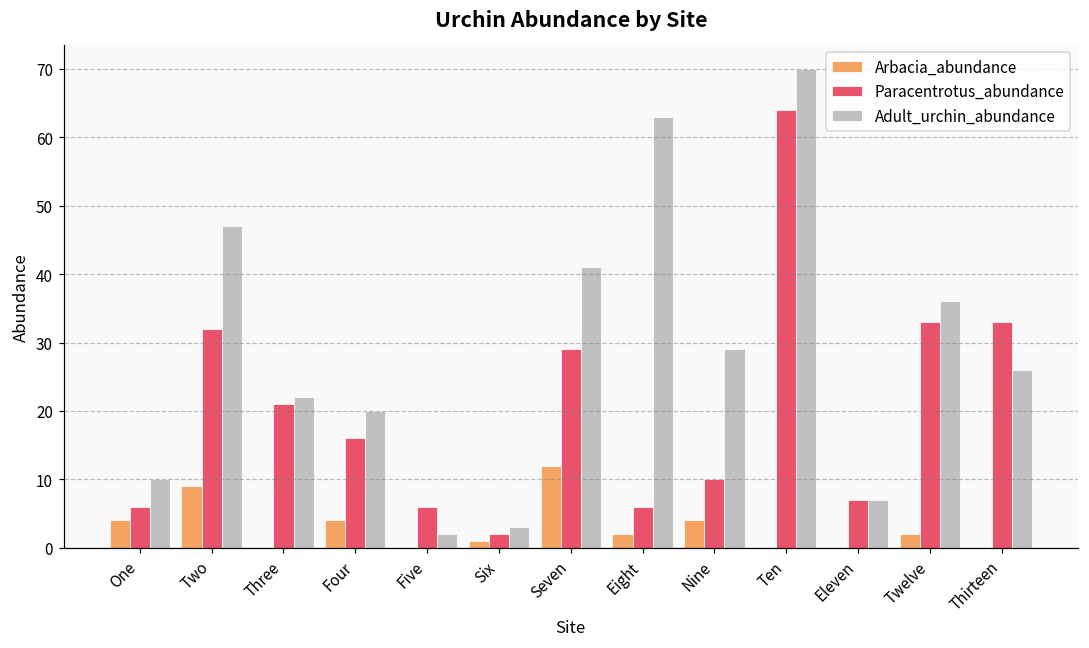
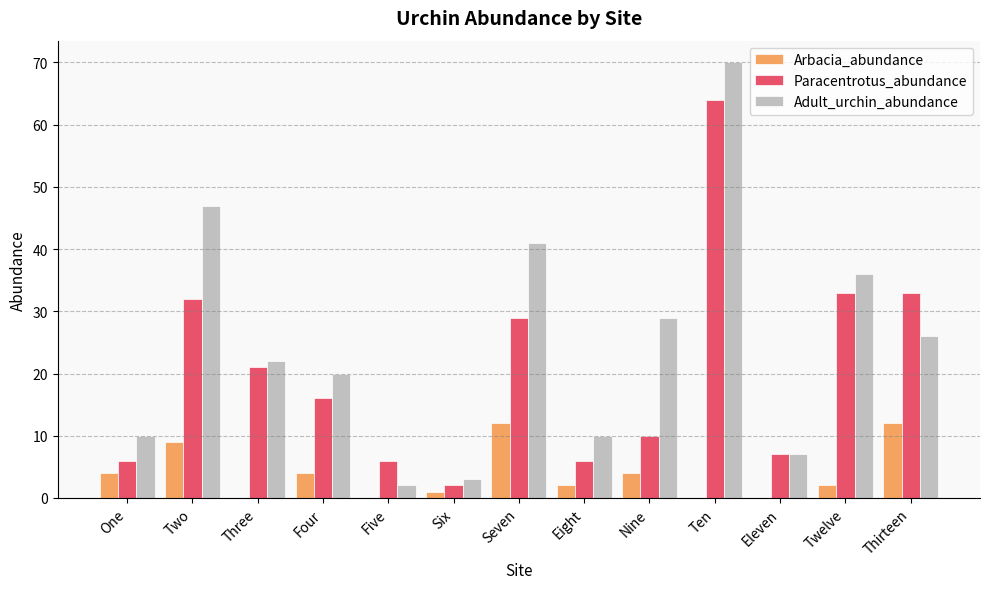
  {
    "Arbacia_abundance": {
      "One": 4,
      "Two": 9,
      "Three": 0,
      "Four": 4,
      "Five": 0,
      "Six": 1,
      "Seven": 12,
      "Eight": 2,
      "Nine": 4,
      "Ten": 0,
      "Eleven": 0,
      "Twelve": 2,
-     "Thirteen": 0
+     "Thirteen": 12
    },
    "Paracentrotus_abundance": {
      "One": 6,
      "Two": 32,
      "Three": 21,
      "Four": 16,
      "Five": 6,
      "Six": 2,
      "Seven": 29,
      "Eight": 6,
      "Nine": 10,
      "Ten": 64,
      "Eleven": 7,
      "Twelve": 33,
      "Thirteen": 33
    },
    "Adult_urchin_abundance": {
      "One": 10,
      "Two": 47,
      "Three": 22,
      "Four": 20,
      "Five": 2,
      "Six": 3,
      "Seven": 41,
-     "Eight": 63,
+     "Eight": 10,
      "Nine": 29,
      "Ten": 70,
      "Eleven": 7,
      "Twelve": 36,
      "Thirteen": 26
    }
  }
